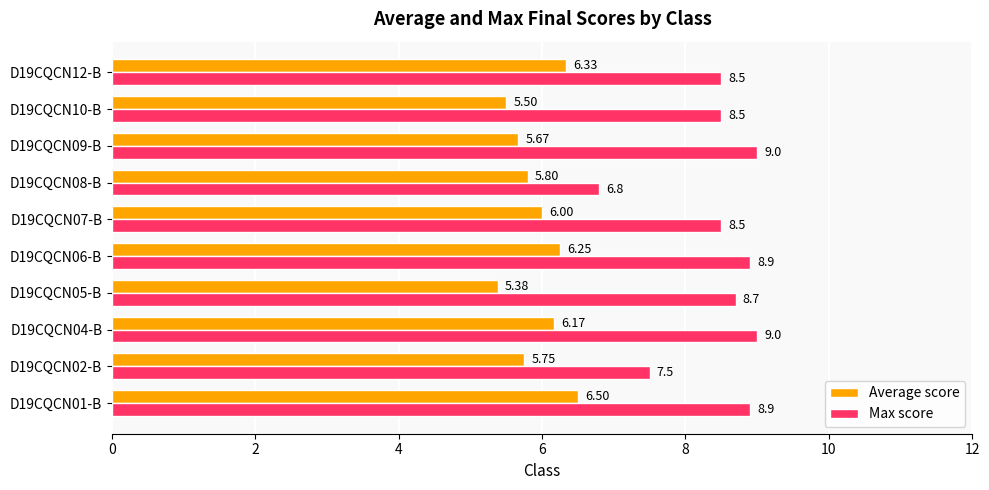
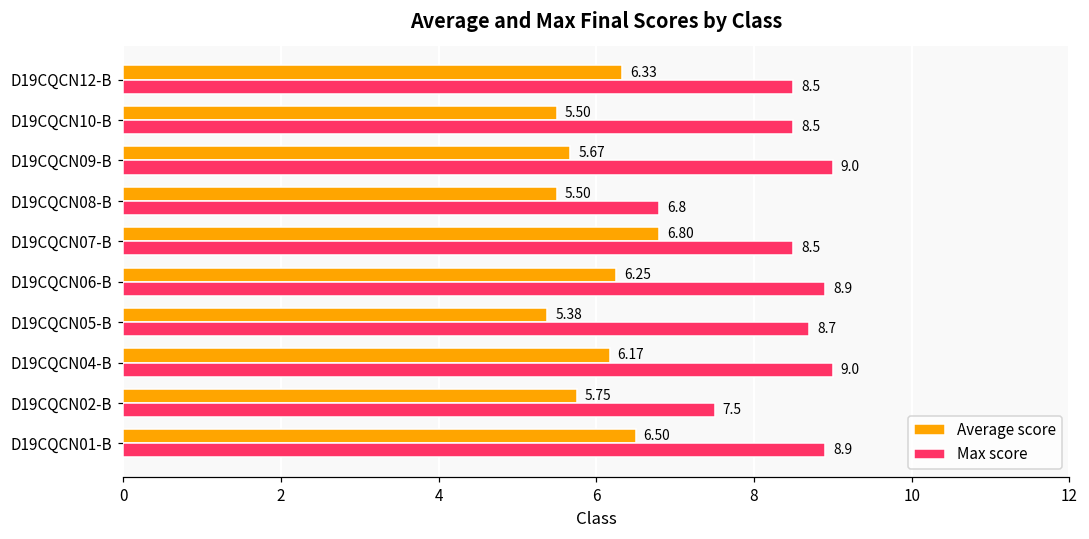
  {
    "Average score": {
      "D19CQCN12-B": 6.33,
      "D19CQCN10-B": 5.50,
      "D19CQCN09-B": 5.67,
-     "D19CQCN08-B": 5.80,
-     "D19CQCN07-B": 6.00,
+     "D19CQCN08-B": 5.50,
+     "D19CQCN07-B": 6.80,
      "D19CQCN06-B": 6.25,
      "D19CQCN05-B": 5.38,
      "D19CQCN04-B": 6.17,
      "D19CQCN02-B": 5.75,
      "D19CQCN01-B": 6.50
    },
    "Max score": {
      "D19CQCN12-B": 8.5,
      "D19CQCN10-B": 8.5,
      "D19CQCN09-B": 9.0,
      "D19CQCN08-B": 6.8,
      "D19CQCN07-B": 8.5,
      "D19CQCN06-B": 8.9,
      "D19CQCN05-B": 8.7,
      "D19CQCN04-B": 9.0,
      "D19CQCN02-B": 7.5,
      "D19CQCN01-B": 8.9
    }
  }
